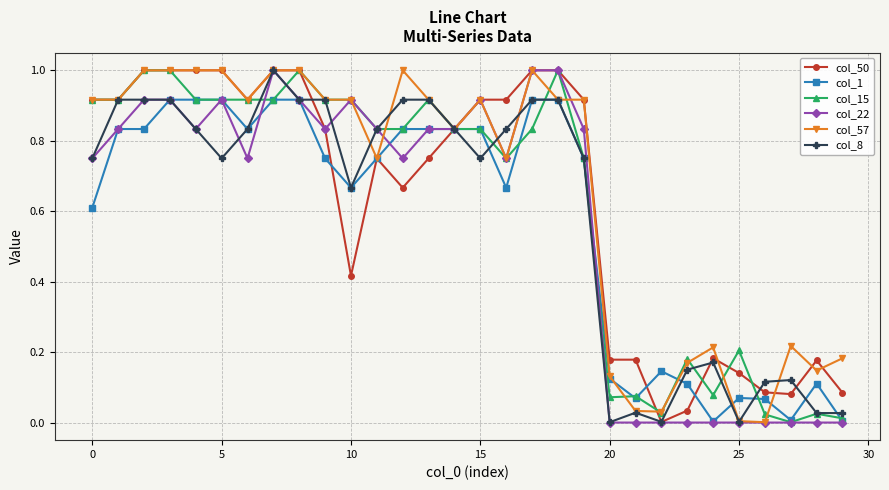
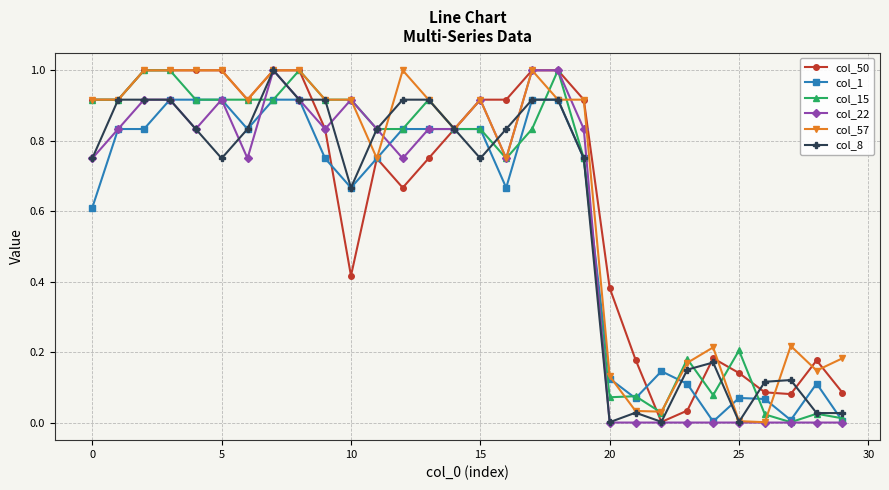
  {
    "col_50": {
      "10": 0.42,
-     "20": 0.18,
+     "20": 0.38,
      "25": 0.14
    },
    "col_1": {
      "0": 0.61,
      "25": 0.07
    },
    "col_15": {
      "20": 0.07,
      "25": 0.20
    },
    "col_8": {
      "5": 0.75,
      "15": 0.75
    }
  }
